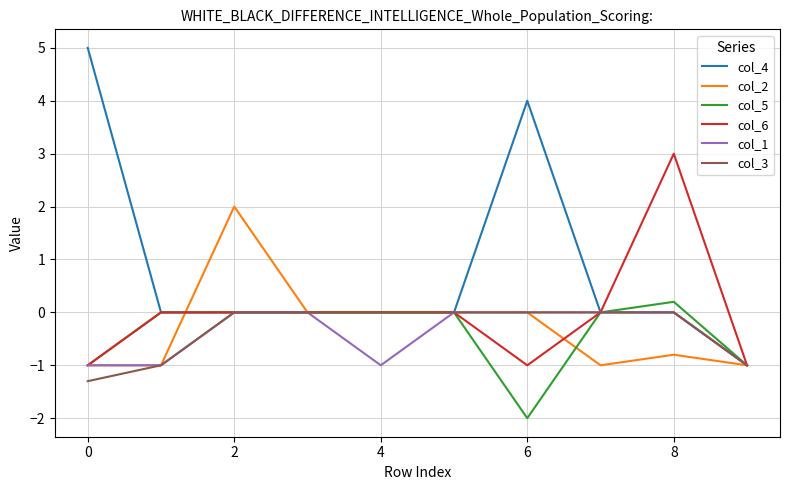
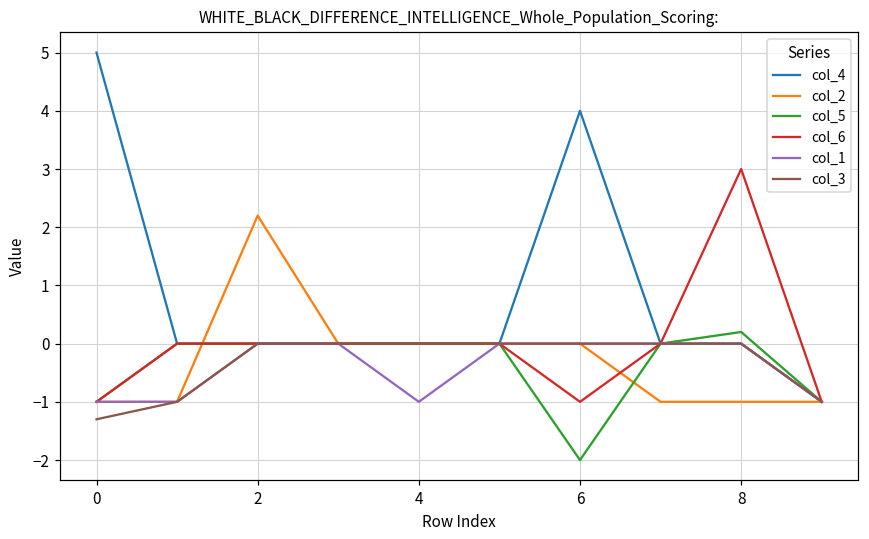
  {
    "col_4": {
      "0": 5.0,
      "6": 4.0
    },
    "col_2": {
-     "2": 2.0,
-     "8": -0.8
+     "2": 2.2,
+     "8": -1.0
    },
    "col_5": {
      "6": -2.0,
      "8": 0.2
    },
    "col_6": {
      "6": -1.0,
      "8": 3.0
    },
    "col_1": {
      "4": -1.0
    },
    "col_3": {
      "0": -1.3
    }
  }
